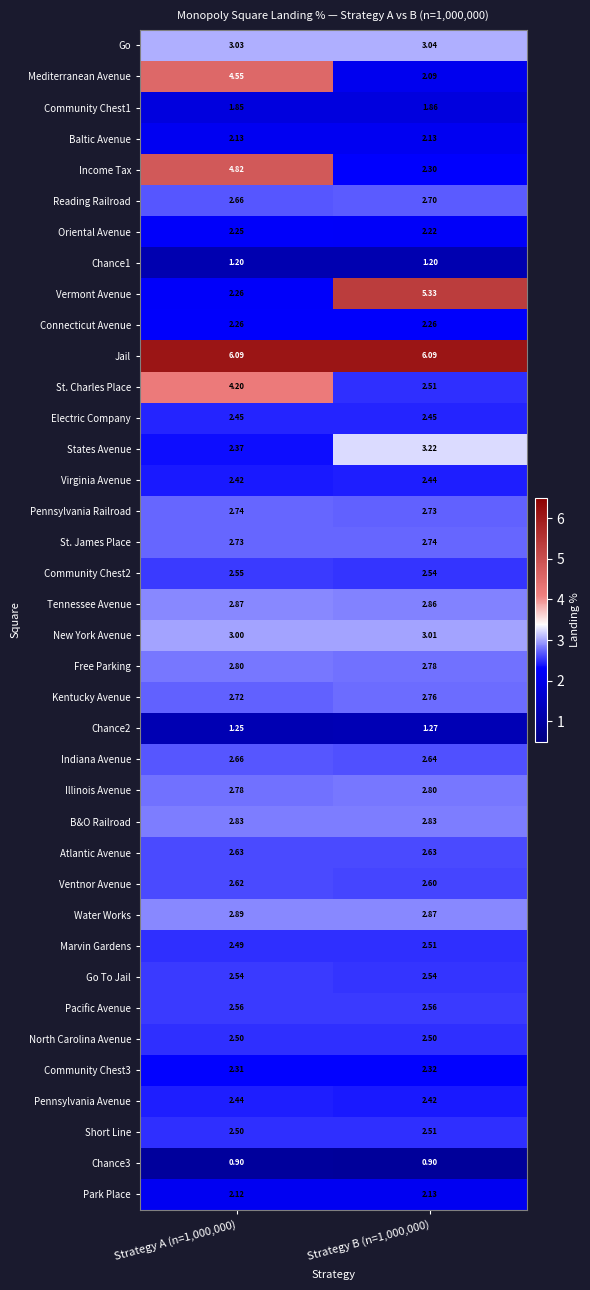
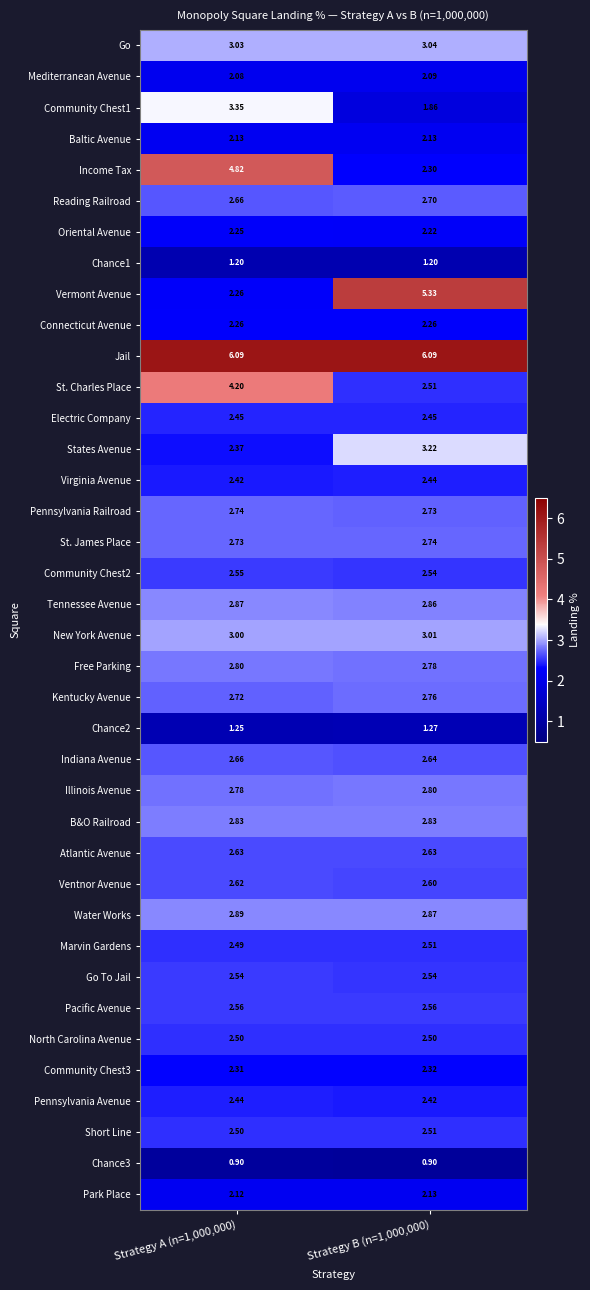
  {
    "Go": {
      "Strategy A (n=1,000,000)": 3.03,
      "Strategy B (n=1,000,000)": 3.04
    },
    "Mediterranean Avenue": {
-     "Strategy A (n=1,000,000)": 4.55,
+     "Strategy A (n=1,000,000)": 2.08,
      "Strategy B (n=1,000,000)": 2.09
    },
    "Community Chest1": {
-     "Strategy A (n=1,000,000)": 1.85,
+     "Strategy A (n=1,000,000)": 3.35,
      "Strategy B (n=1,000,000)": 1.86
    },
    "Baltic Avenue": {
      "Strategy A (n=1,000,000)": 2.13,
      "Strategy B (n=1,000,000)": 2.13
    },
    "Income Tax": {
      "Strategy A (n=1,000,000)": 4.82,
      "Strategy B (n=1,000,000)": 2.30
    },
    "Reading Railroad": {
      "Strategy A (n=1,000,000)": 2.66,
      "Strategy B (n=1,000,000)": 2.70
    },
    "Oriental Avenue": {
      "Strategy A (n=1,000,000)": 2.25,
      "Strategy B (n=1,000,000)": 2.22
    },
    "Chance1": {
      "Strategy A (n=1,000,000)": 1.20,
      "Strategy B (n=1,000,000)": 1.20
    },
    "Vermont Avenue": {
      "Strategy A (n=1,000,000)": 2.26,
      "Strategy B (n=1,000,000)": 5.33
    },
    "Connecticut Avenue": {
      "Strategy A (n=1,000,000)": 2.26,
      "Strategy B (n=1,000,000)": 2.26
    },
    "Jail": {
      "Strategy A (n=1,000,000)": 6.09,
      "Strategy B (n=1,000,000)": 6.09
    },
    "St. Charles Place": {
      "Strategy A (n=1,000,000)": 4.20,
      "Strategy B (n=1,000,000)": 2.51
    },
    "Electric Company": {
      "Strategy A (n=1,000,000)": 2.45,
      "Strategy B (n=1,000,000)": 2.45
    },
    "States Avenue": {
      "Strategy A (n=1,000,000)": 2.37,
      "Strategy B (n=1,000,000)": 3.22
    },
    "Virginia Avenue": {
      "Strategy A (n=1,000,000)": 2.42,
      "Strategy B (n=1,000,000)": 2.44
    },
    "Pennsylvania Railroad": {
      "Strategy A (n=1,000,000)": 2.74,
      "Strategy B (n=1,000,000)": 2.73
    },
    "St. James Place": {
      "Strategy A (n=1,000,000)": 2.73,
      "Strategy B (n=1,000,000)": 2.74
    },
    "Community Chest2": {
      "Strategy A (n=1,000,000)": 2.55,
      "Strategy B (n=1,000,000)": 2.54
    },
    "Tennessee Avenue": {
      "Strategy A (n=1,000,000)": 2.87,
      "Strategy B (n=1,000,000)": 2.86
    },
    "New York Avenue": {
      "Strategy A (n=1,000,000)": 3.00,
      "Strategy B (n=1,000,000)": 3.01
    },
    "Free Parking": {
      "Strategy A (n=1,000,000)": 2.80,
      "Strategy B (n=1,000,000)": 2.78
    },
    "Kentucky Avenue": {
      "Strategy A (n=1,000,000)": 2.72,
      "Strategy B (n=1,000,000)": 2.76
    },
    "Chance2": {
      "Strategy A (n=1,000,000)": 1.25,
      "Strategy B (n=1,000,000)": 1.27
    },
    "Indiana Avenue": {
      "Strategy A (n=1,000,000)": 2.66,
      "Strategy B (n=1,000,000)": 2.64
    },
    "Illinois Avenue": {
      "Strategy A (n=1,000,000)": 2.78,
      "Strategy B (n=1,000,000)": 2.80
    },
    "B&O Railroad": {
      "Strategy A (n=1,000,000)": 2.83,
      "Strategy B (n=1,000,000)": 2.83
    },
    "Atlantic Avenue": {
      "Strategy A (n=1,000,000)": 2.63,
      "Strategy B (n=1,000,000)": 2.63
    },
    "Ventnor Avenue": {
      "Strategy A (n=1,000,000)": 2.62,
      "Strategy B (n=1,000,000)": 2.60
    },
    "Water Works": {
      "Strategy A (n=1,000,000)": 2.89,
      "Strategy B (n=1,000,000)": 2.87
    },
    "Marvin Gardens": {
      "Strategy A (n=1,000,000)": 2.49,
      "Strategy B (n=1,000,000)": 2.51
    },
    "Go To Jail": {
      "Strategy A (n=1,000,000)": 2.54,
      "Strategy B (n=1,000,000)": 2.54
    },
    "Pacific Avenue": {
      "Strategy A (n=1,000,000)": 2.56,
      "Strategy B (n=1,000,000)": 2.56
    },
    "North Carolina Avenue": {
      "Strategy A (n=1,000,000)": 2.50,
      "Strategy B (n=1,000,000)": 2.50
    },
    "Community Chest3": {
      "Strategy A (n=1,000,000)": 2.31,
      "Strategy B (n=1,000,000)": 2.32
    },
    "Pennsylvania Avenue": {
      "Strategy A (n=1,000,000)": 2.44,
      "Strategy B (n=1,000,000)": 2.42
    },
    "Short Line": {
      "Strategy A (n=1,000,000)": 2.50,
      "Strategy B (n=1,000,000)": 2.51
    },
    "Chance3": {
      "Strategy A (n=1,000,000)": 0.90,
      "Strategy B (n=1,000,000)": 0.90
    },
    "Park Place": {
      "Strategy A (n=1,000,000)": 2.12,
      "Strategy B (n=1,000,000)": 2.13
    }
  }
